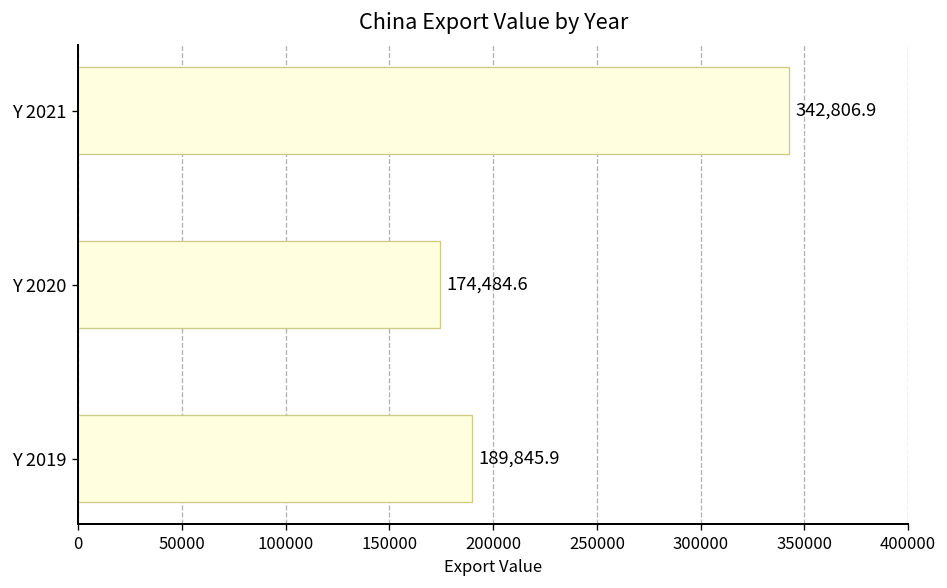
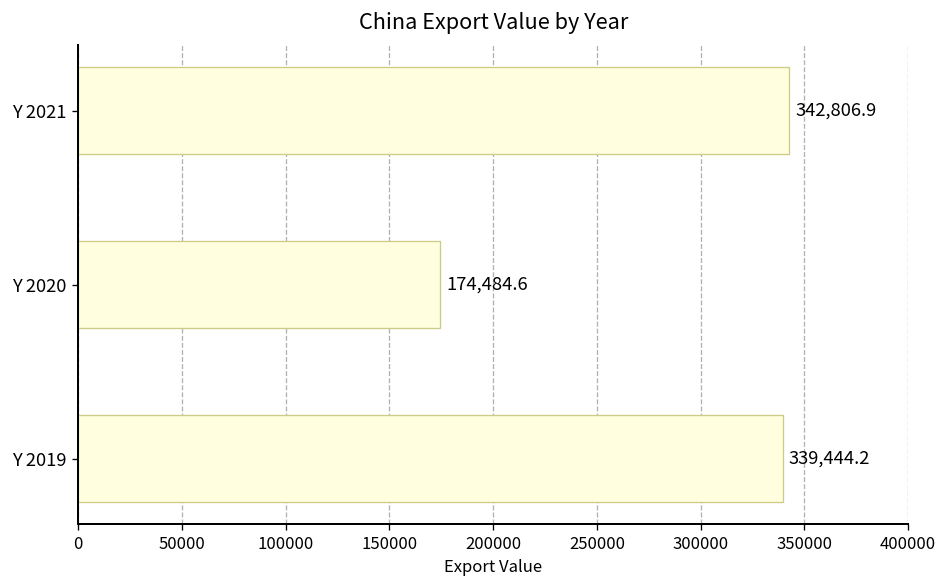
  {
    "Y 2021": "342,806.9",
    "Y 2020": "174,484.6",
-   "Y 2019": "189,845.9"
+   "Y 2019": "339,444.2"
  }
